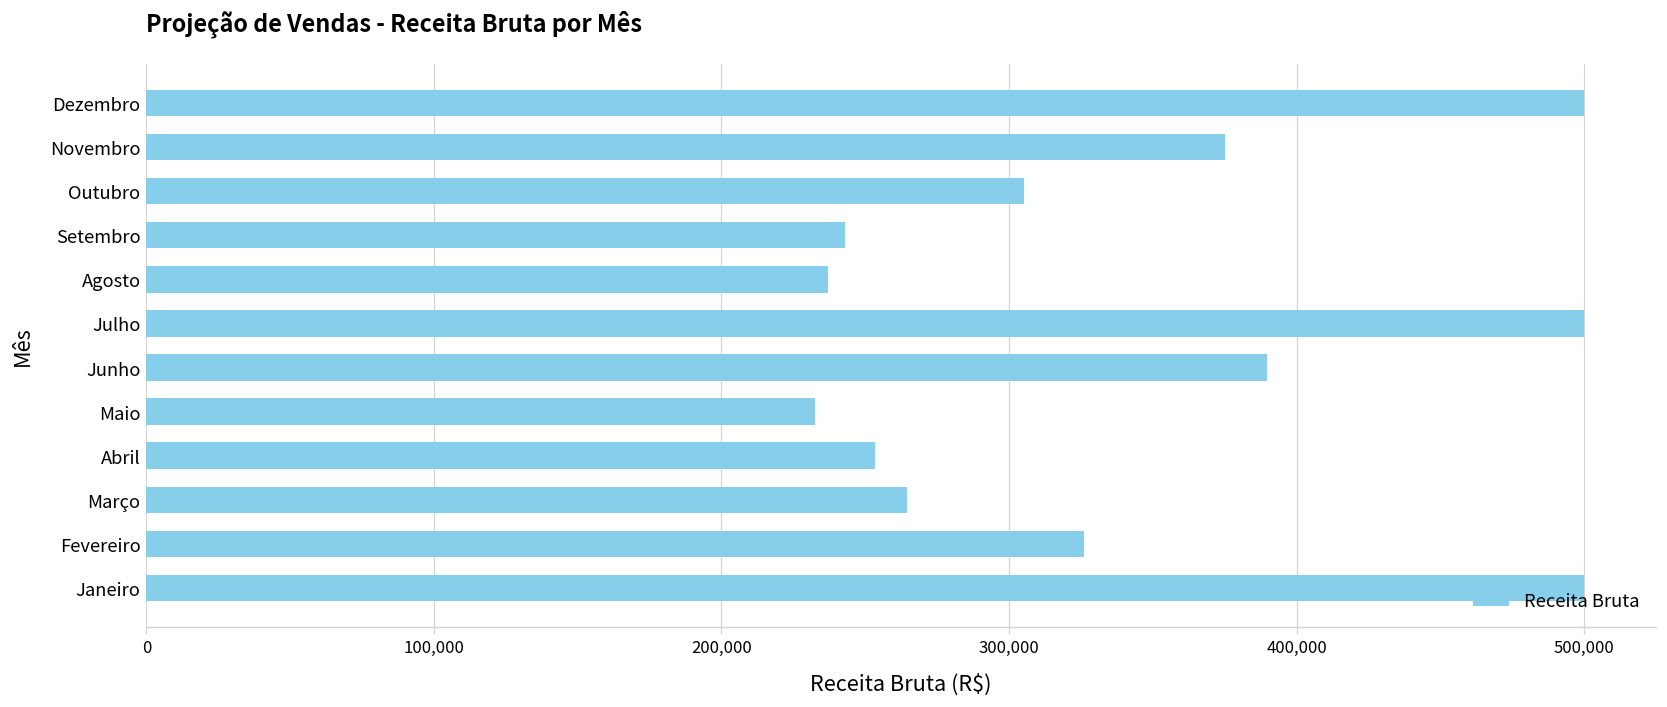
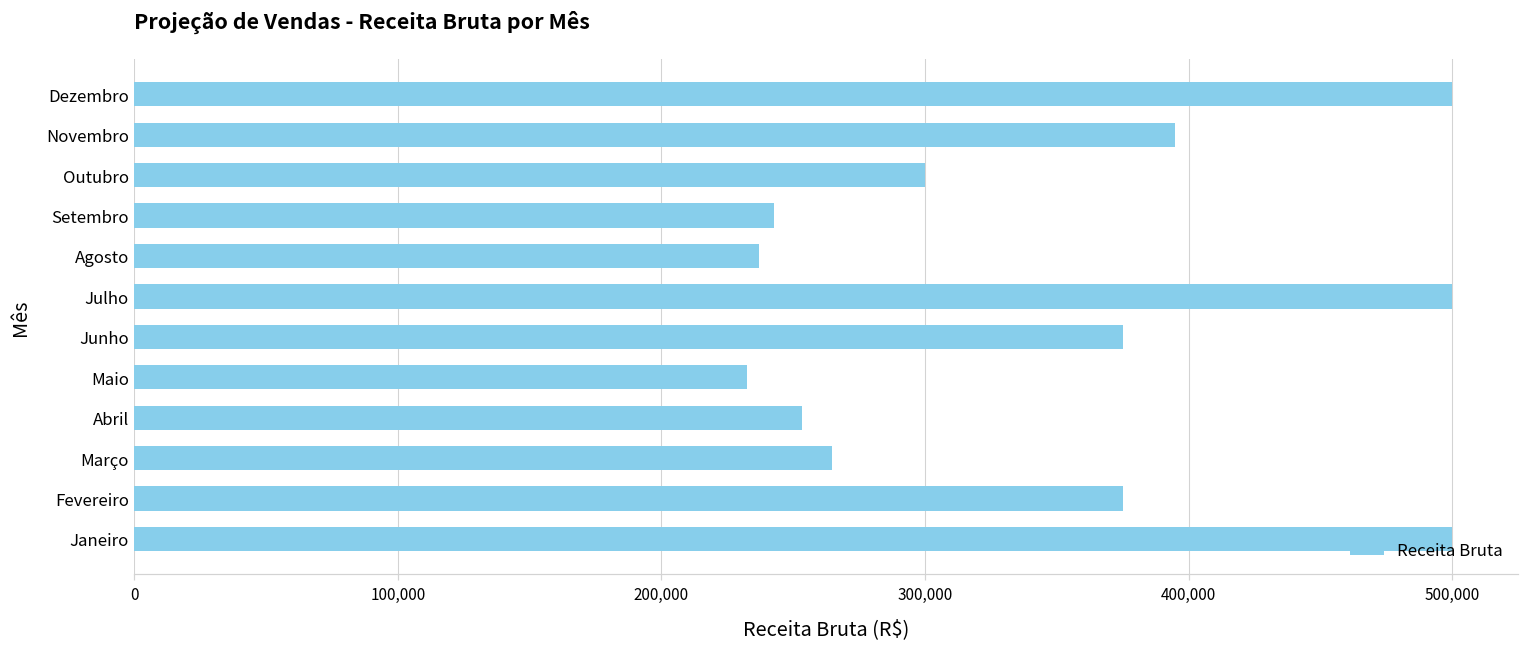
  {
    "Dezembro": "500,000",
-   "Novembro": "375,000",
-   "Outubro": "305,000",
+   "Novembro": "395,000",
+   "Outubro": "300,000",
    "Setembro": "243,000",
    "Agosto": "237,000",
    "Julho": "500,000",
-   "Junho": "390,000",
+   "Junho": "375,000",
    "Maio": "232,000",
    "Abril": "254,000",
    "Março": "265,000",
-   "Fevereiro": "326,000",
+   "Fevereiro": "375,000",
    "Janeiro": "500,000"
  }
